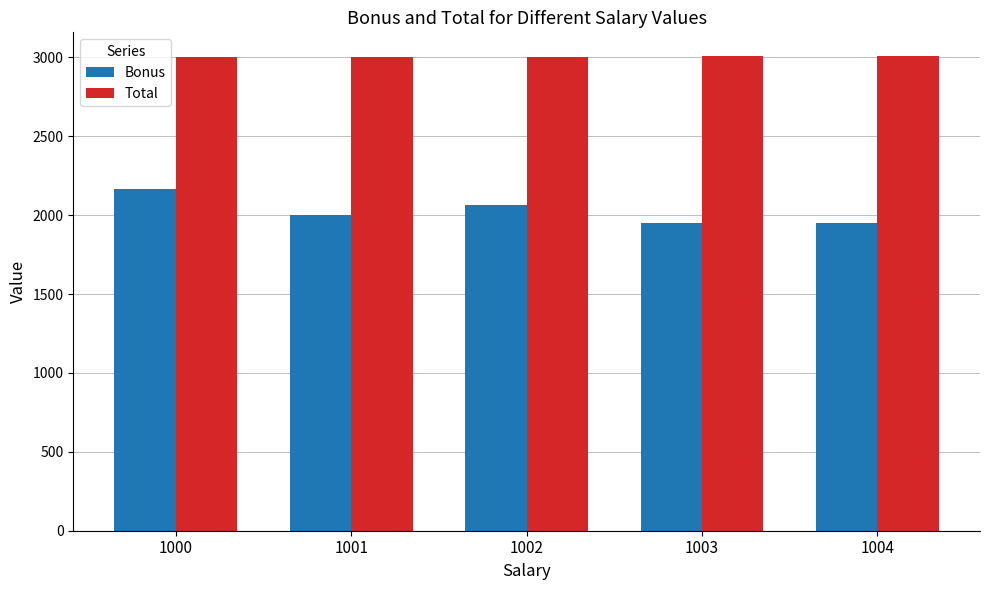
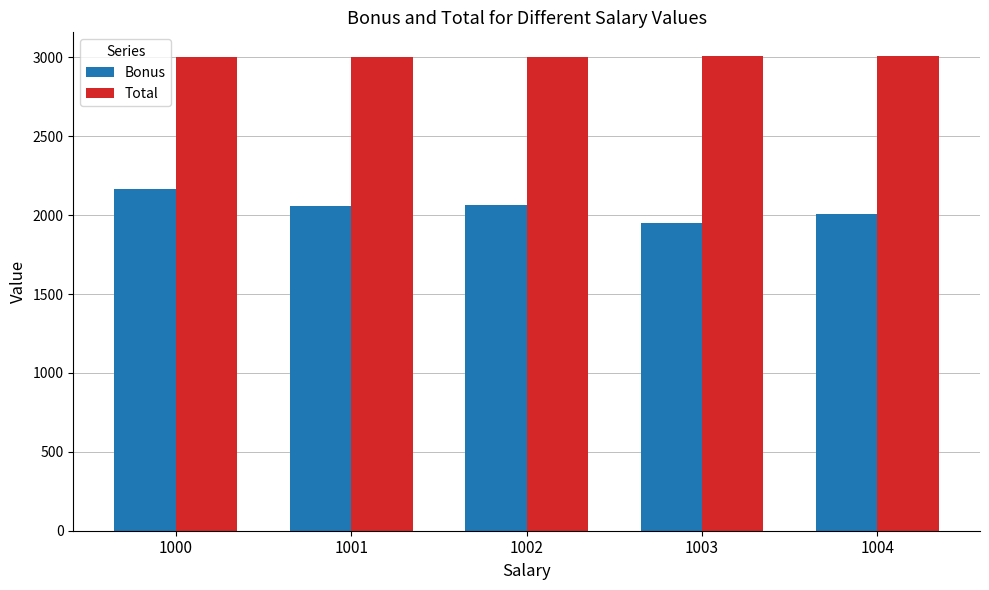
  {
    "Bonus": {
      "1000": 2170,
-     "1001": 2000,
+     "1001": 2060,
      "1002": 2060,
      "1003": 1950,
-     "1004": 1950
+     "1004": 2000
    },
    "Total": {
      "1000": 3000,
      "1001": 3000,
      "1002": 3000,
      "1003": 3010,
      "1004": 3010
    }
  }
